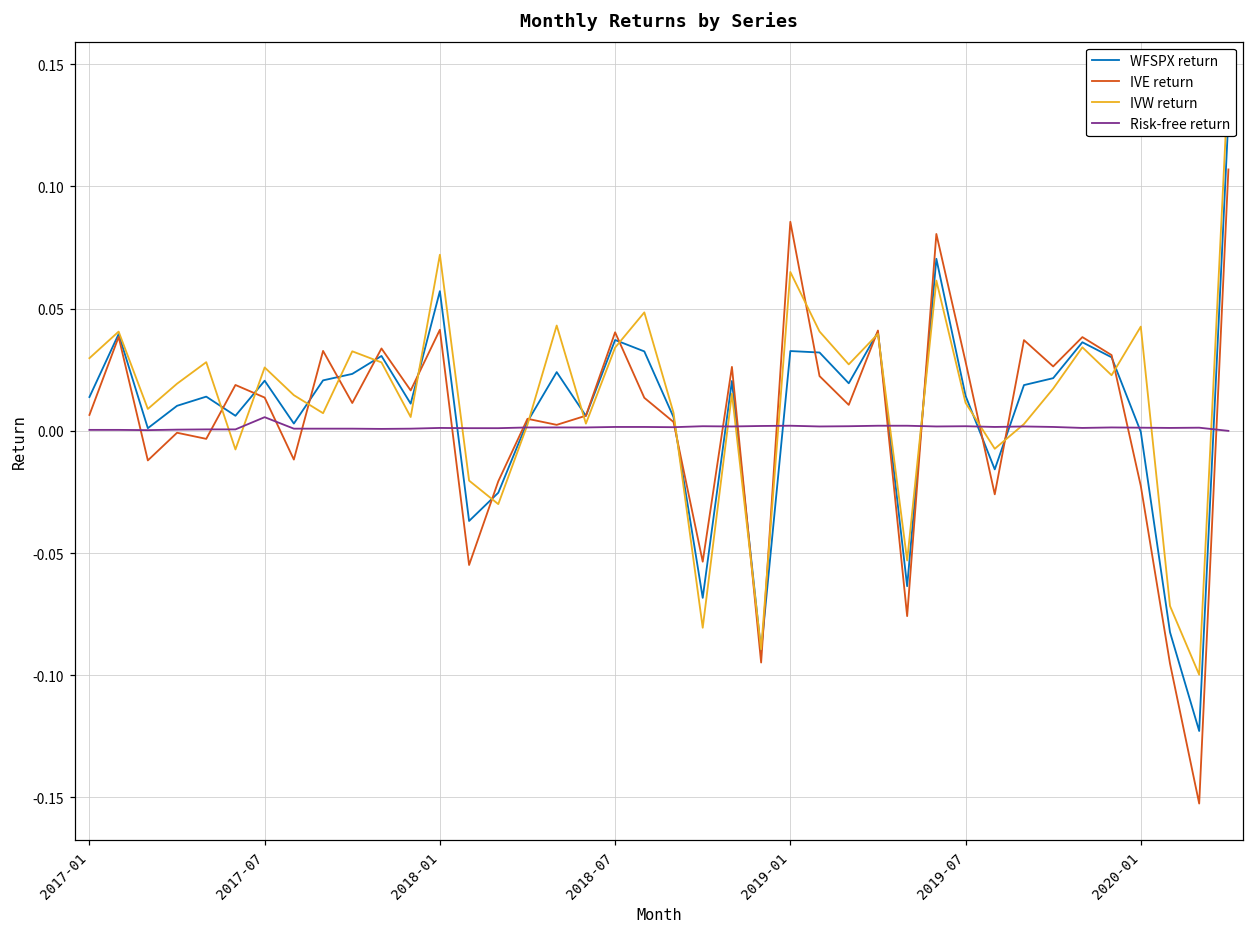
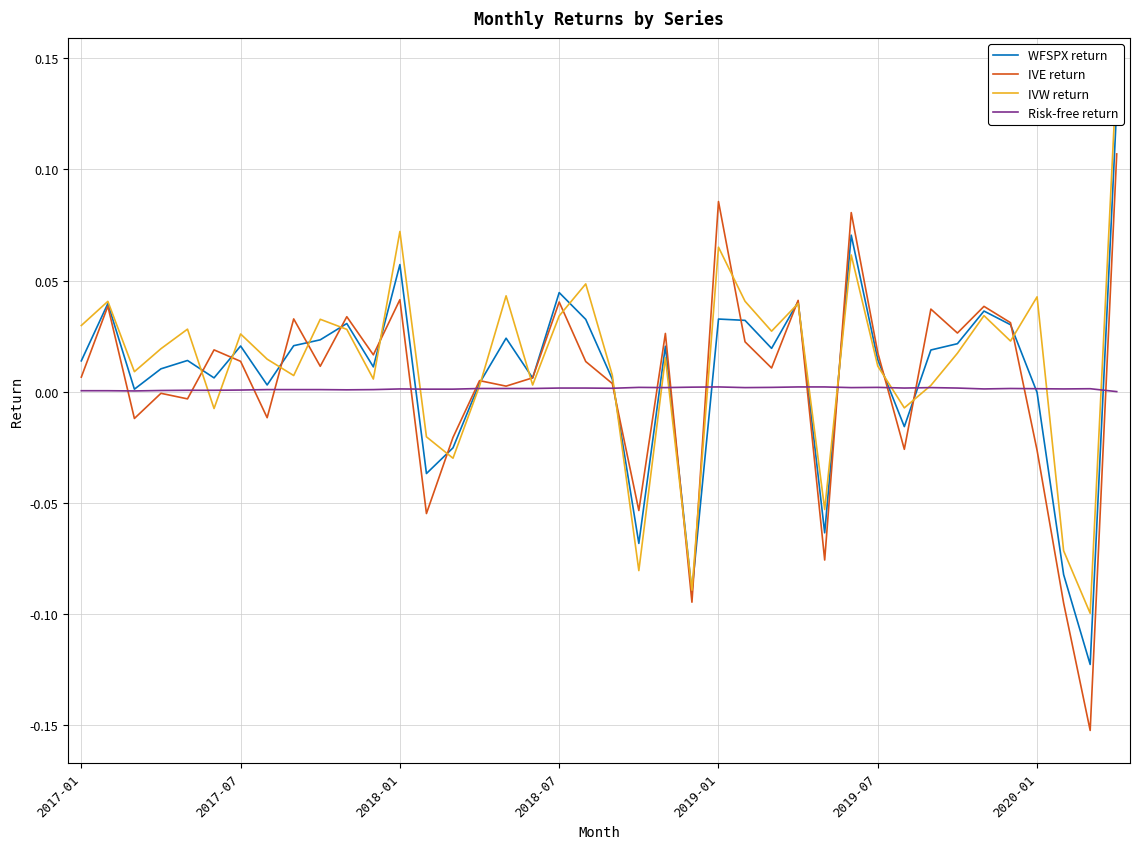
  {
    "WFSPX return": {
      "2017-01": 0.014,
      "2017-07": 0.021,
      "2018-01": 0.057,
-     "2018-07": 0.037,
+     "2018-07": 0.045,
      "2019-01": 0.033,
      "2019-07": 0.014,
      "2020-01": 0.000
    },
    "IVE return": {
      "2017-01": 0.007,
      "2017-07": 0.014,
      "2018-01": 0.041,
      "2018-07": 0.040,
      "2019-01": 0.086,
-     "2019-07": 0.028,
-     "2020-01": -0.023
+     "2019-07": 0.017,
+     "2020-01": -0.026
    },
    "IVW return": {
      "2017-01": 0.030,
      "2017-07": 0.026,
      "2018-01": 0.072,
      "2018-07": 0.034,
      "2019-01": 0.065,
      "2019-07": 0.011,
      "2020-01": 0.043
    },
    "Risk-free return": {
      "2017-01": 0.000,
-     "2017-07": 0.006,
+     "2017-07": 0.001,
      "2018-01": 0.001,
      "2018-07": 0.002,
      "2019-01": 0.002,
      "2019-07": 0.002,
      "2020-01": 0.001
    }
  }
